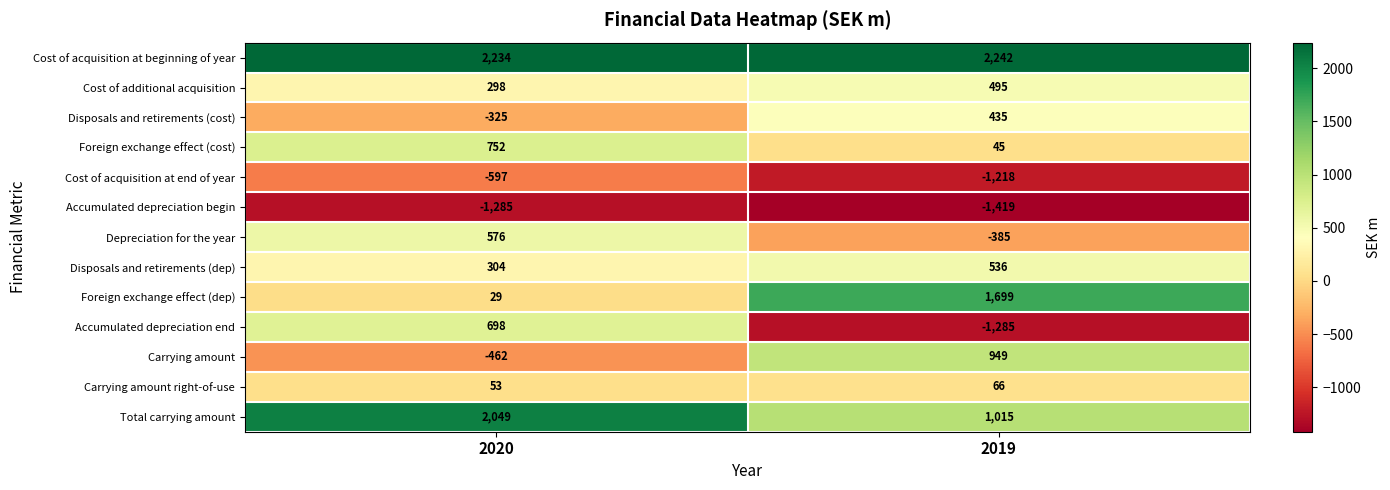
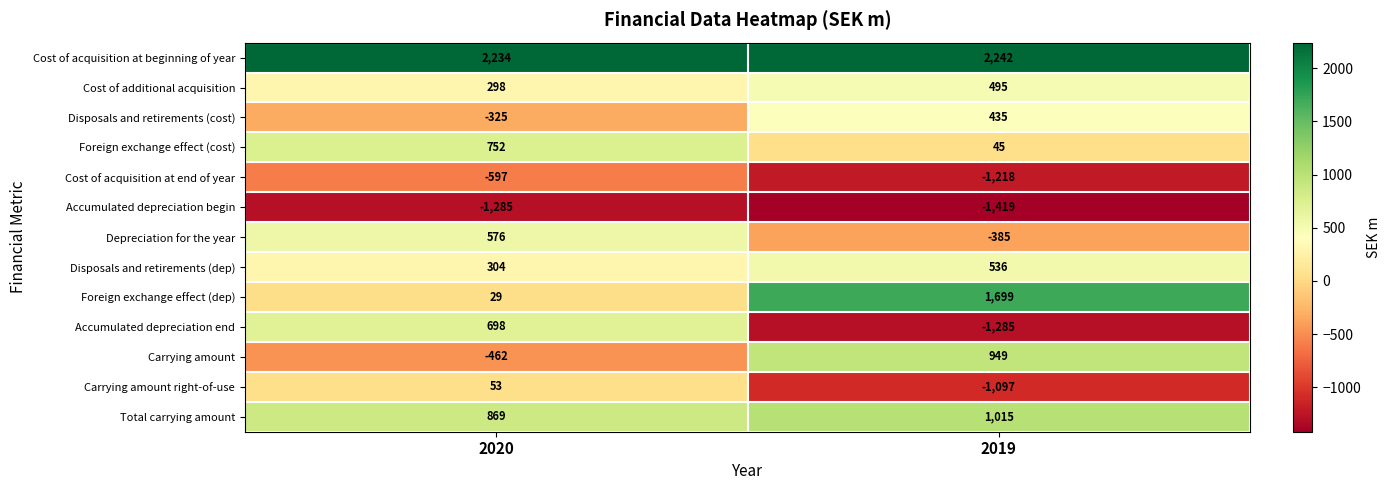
  {
    "Cost of acquisition at beginning of year": {
      "2020": "2,234",
      "2019": "2,242"
    },
    "Cost of additional acquisition": {
      "2020": "298",
      "2019": "495"
    },
    "Disposals and retirements (cost)": {
      "2020": "-325",
      "2019": "435"
    },
    "Foreign exchange effect (cost)": {
      "2020": "752",
      "2019": "45"
    },
    "Cost of acquisition at end of year": {
      "2020": "-597",
      "2019": "-1,218"
    },
    "Accumulated depreciation begin": {
      "2020": "-1,285",
      "2019": "-1,419"
    },
    "Depreciation for the year": {
      "2020": "576",
      "2019": "-385"
    },
    "Disposals and retirements (dep)": {
      "2020": "304",
      "2019": "536"
    },
    "Foreign exchange effect (dep)": {
      "2020": "29",
      "2019": "1,699"
    },
    "Accumulated depreciation end": {
      "2020": "698",
      "2019": "-1,285"
    },
    "Carrying amount": {
      "2020": "-462",
      "2019": "949"
    },
    "Carrying amount right-of-use": {
      "2020": "53",
-     "2019": "66"
+     "2019": "-1,097"
    },
    "Total carrying amount": {
-     "2020": "2,049",
+     "2020": "869",
      "2019": "1,015"
    }
  }
